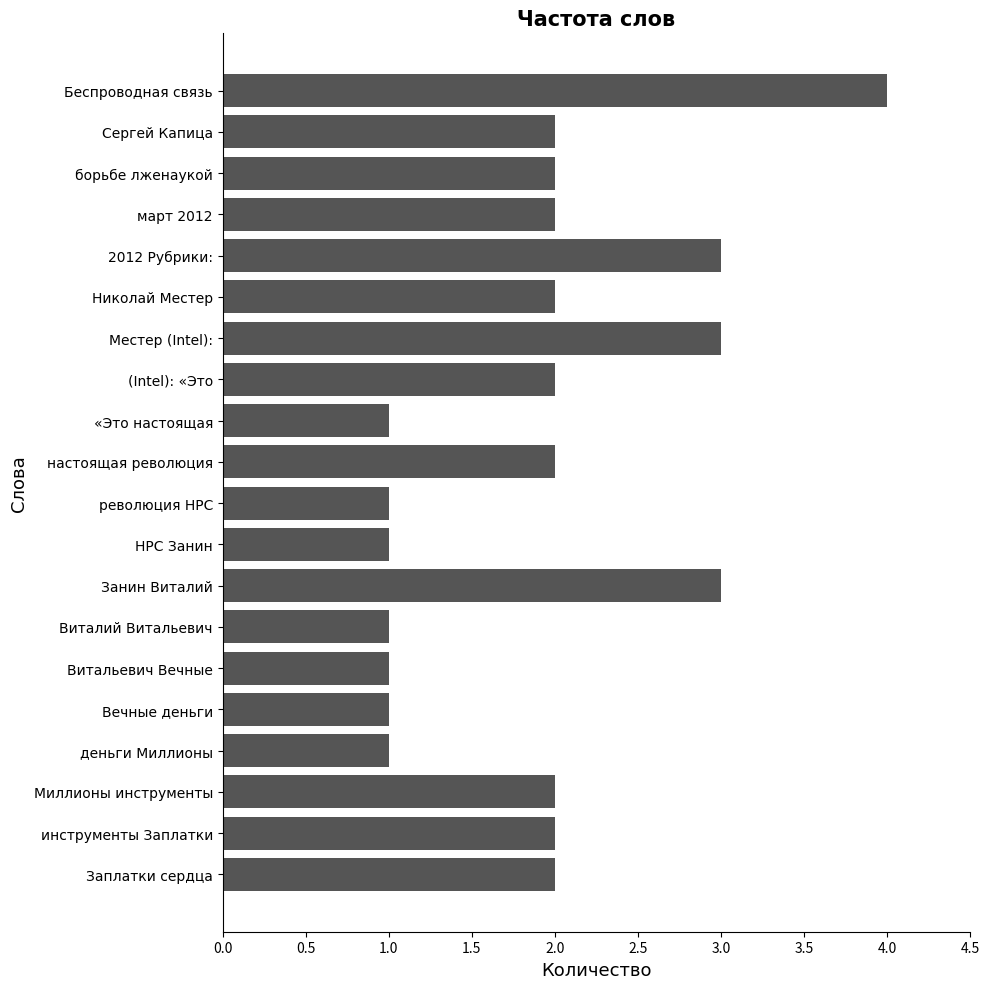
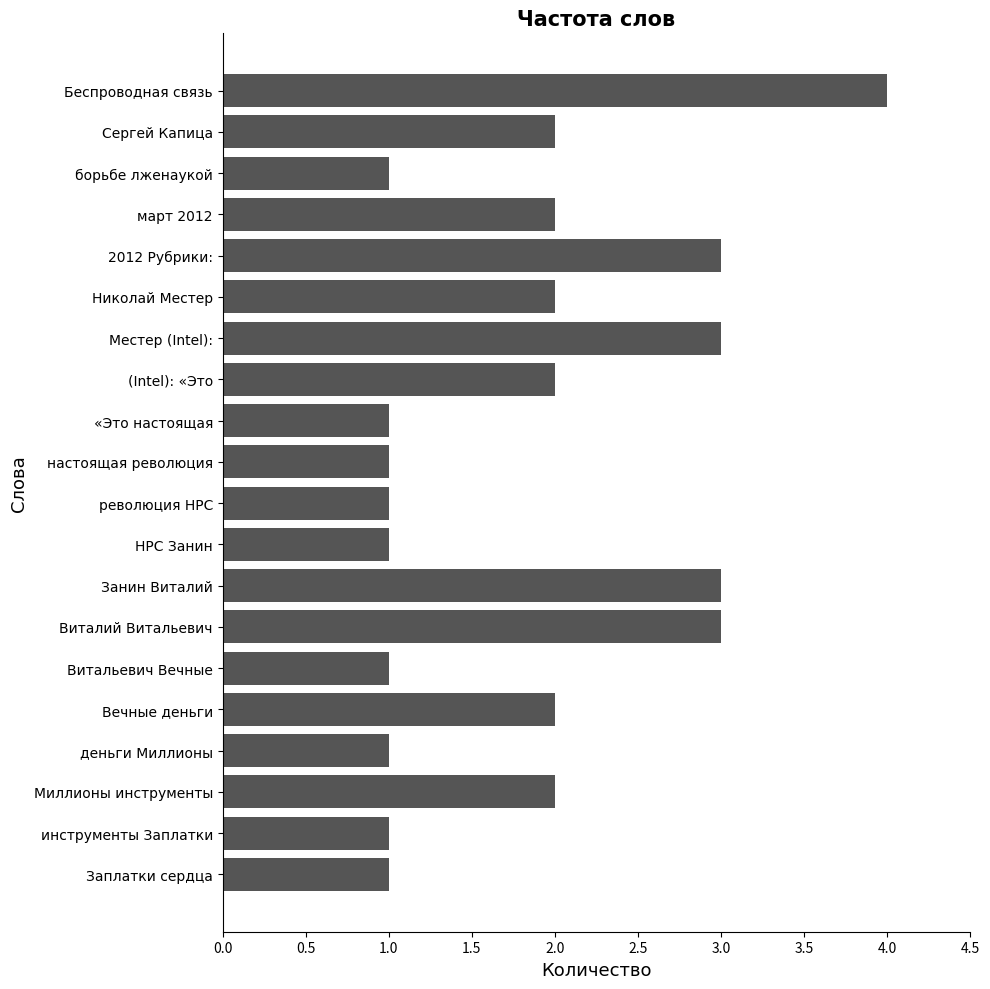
  {
    "Беспроводная связь": 4,
    "Сергей Капица": 2,
-   "борьбе лженаукой": 2,
+   "борьбе лженаукой": 1,
    "март 2012": 2,
    "2012 Рубрики:": 3,
    "Николай Местер": 2,
    "Местер (Intel):": 3,
    "(Intel): «Это": 2,
    "«Это настоящая": 1,
-   "настоящая революция": 2,
+   "настоящая революция": 1,
    "революция НРС": 1,
    "НРС Занин": 1,
    "Занин Виталий": 3,
-   "Виталий Витальевич": 1,
+   "Виталий Витальевич": 3,
    "Витальевич Вечные": 1,
-   "Вечные деньги": 1,
+   "Вечные деньги": 2,
    "деньги Миллионы": 1,
    "Миллионы инструменты": 2,
-   "инструменты Заплатки": 2,
-   "Заплатки сердца": 2
+   "инструменты Заплатки": 1,
+   "Заплатки сердца": 1
  }
